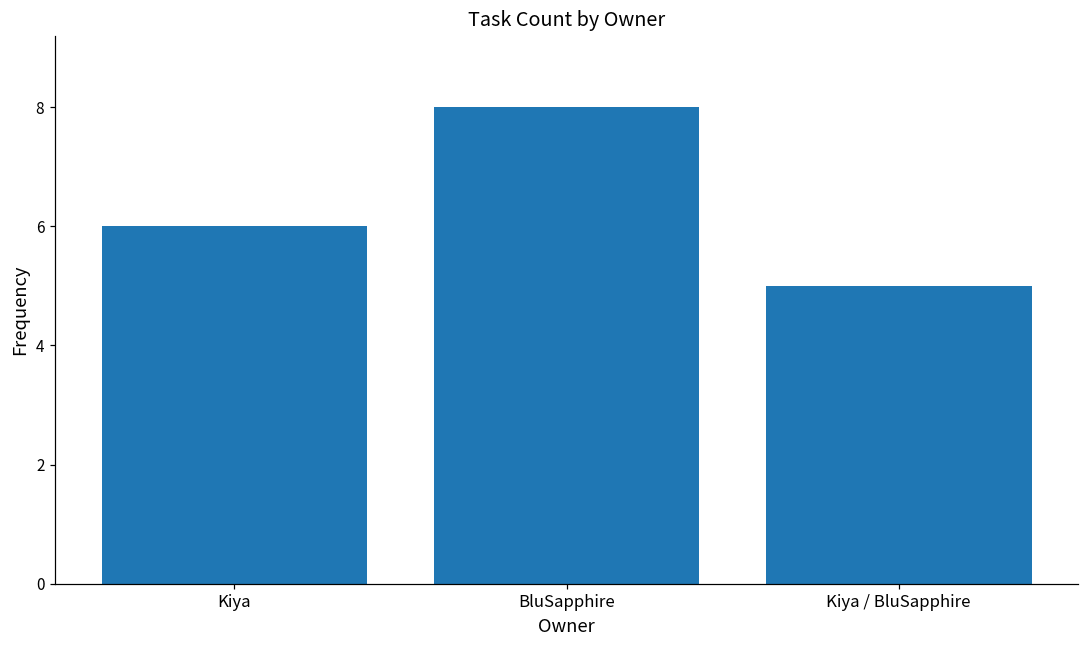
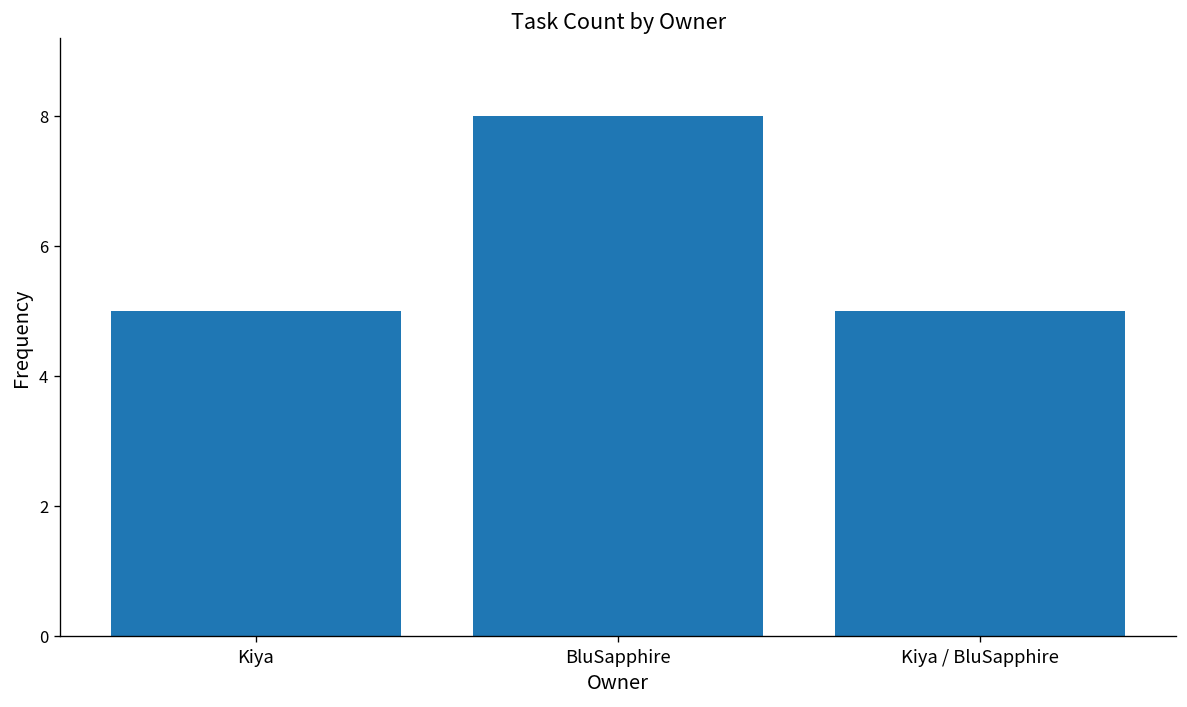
  {
-   "Kiya": 6,
+   "Kiya": 5,
    "BluSapphire": 8,
    "Kiya / BluSapphire": 5
  }
